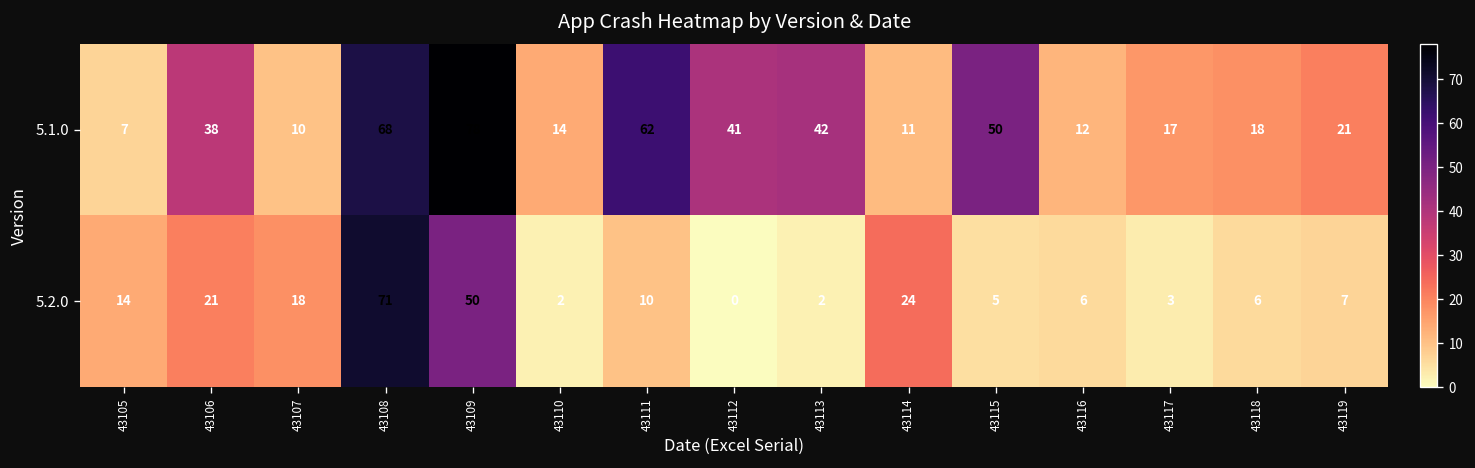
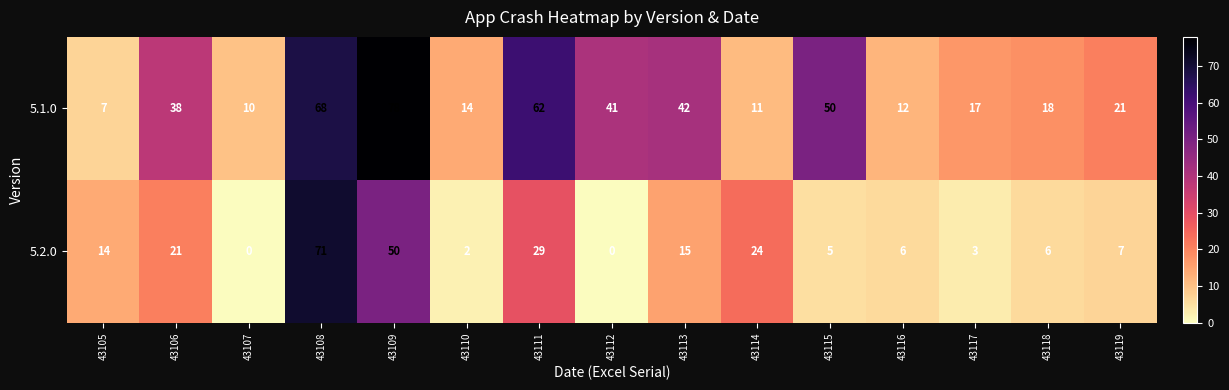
  {
    "5.1.0": {
      "43105": 7,
      "43106": 38,
      "43107": 10,
      "43108": 68,
      "43110": 14,
      "43111": 62,
      "43112": 41,
      "43113": 42,
      "43114": 11,
      "43115": 50,
      "43116": 12,
      "43117": 17,
      "43118": 18,
      "43119": 21
    },
    "5.2.0": {
      "43105": 14,
      "43106": 21,
-     "43107": 18,
+     "43107": 0,
      "43109": 50,
      "43110": 2,
-     "43111": 10,
+     "43111": 29,
      "43112": 0,
-     "43113": 2,
+     "43113": 15,
      "43114": 24,
      "43115": 5,
      "43116": 6,
      "43117": 3,
      "43118": 6,
      "43119": 7
    }
  }
